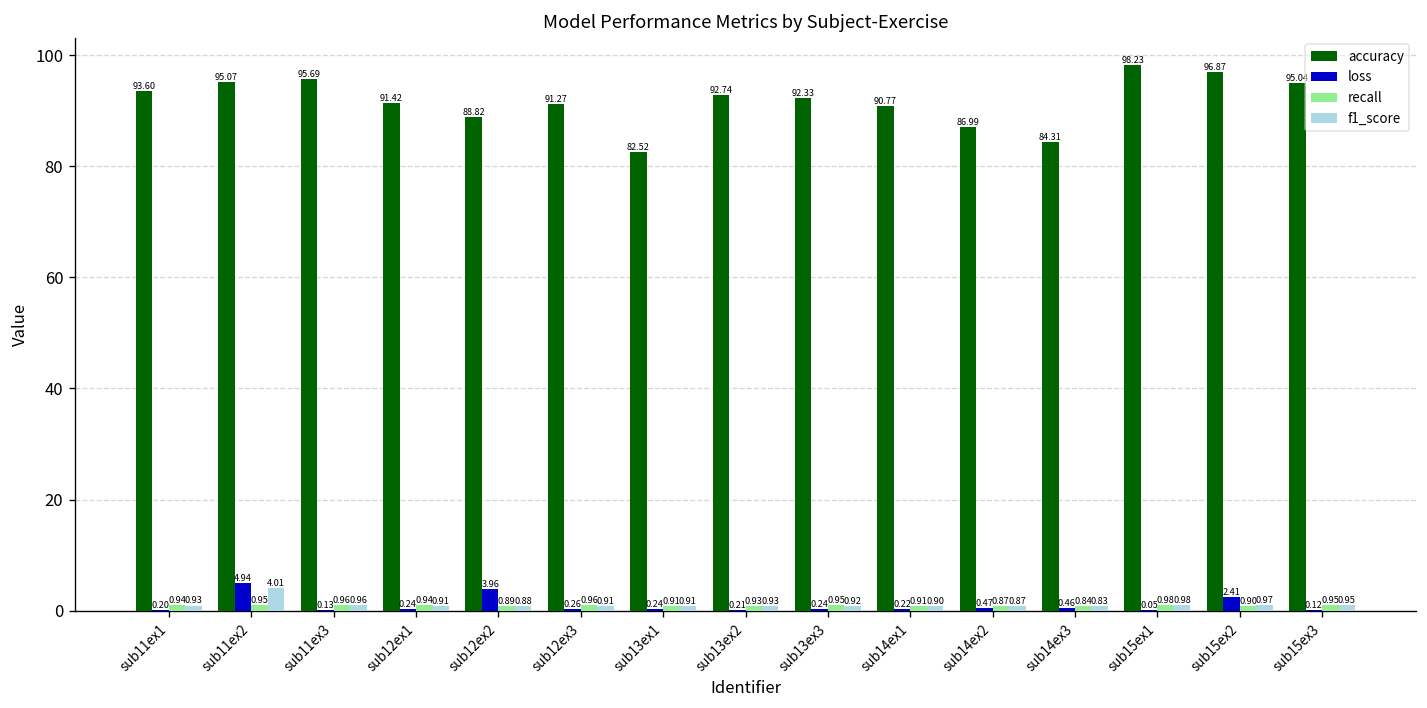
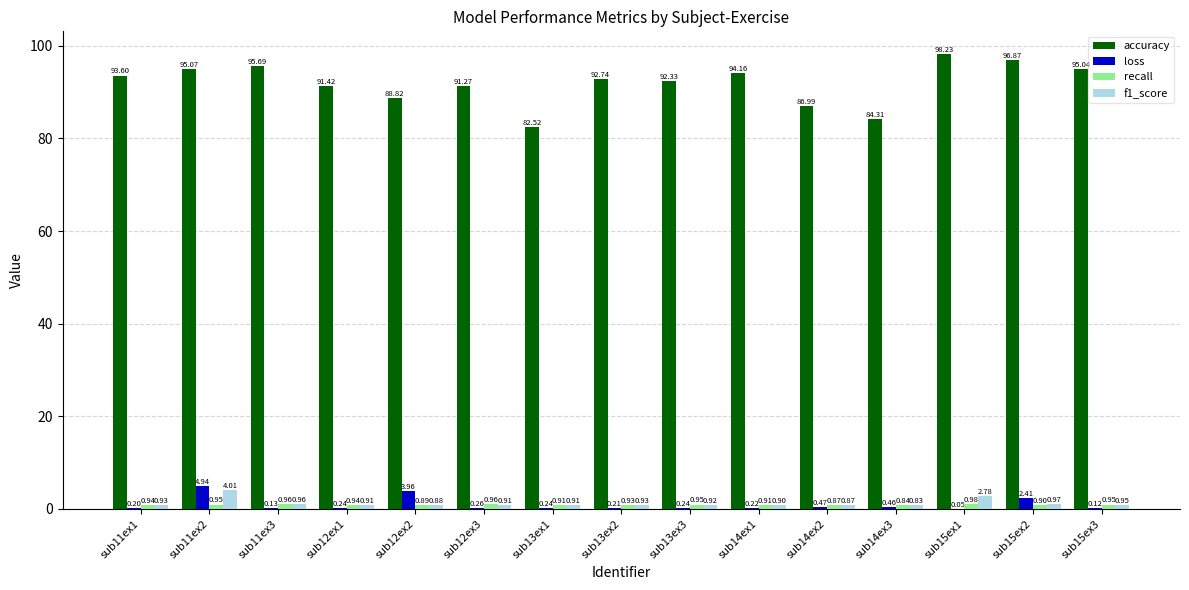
  {
    "accuracy": {
      "sub11ex1": 93.60,
      "sub11ex2": 95.07,
      "sub11ex3": 95.69,
      "sub12ex1": 91.42,
      "sub12ex2": 88.82,
      "sub12ex3": 91.27,
      "sub13ex1": 82.52,
      "sub13ex2": 92.74,
      "sub13ex3": 92.33,
-     "sub14ex1": 90.77,
+     "sub14ex1": 94.16,
      "sub14ex2": 86.99,
      "sub14ex3": 84.31,
      "sub15ex1": 98.23,
      "sub15ex2": 96.87
    },
    "loss": {
      "sub11ex1": 0.20,
      "sub11ex2": 4.94,
      "sub11ex3": 0.13,
      "sub12ex1": 0.24,
      "sub12ex2": 3.96,
      "sub12ex3": 0.26,
      "sub13ex1": 0.24,
      "sub13ex2": 0.21,
      "sub13ex3": 0.24,
      "sub14ex1": 0.22,
      "sub14ex2": 0.47,
      "sub14ex3": 0.46,
      "sub15ex1": 0.05,
      "sub15ex2": 2.41,
      "sub15ex3": 0.12
    },
    "recall": {
      "sub11ex1": 0.94,
      "sub11ex2": 0.95,
      "sub11ex3": 0.96,
      "sub12ex1": 0.94,
      "sub12ex2": 0.89,
      "sub12ex3": 0.96,
      "sub13ex1": 0.91,
      "sub13ex2": 0.93,
      "sub13ex3": 0.95,
      "sub14ex1": 0.91,
      "sub14ex2": 0.87,
      "sub14ex3": 0.84,
      "sub15ex1": 0.98,
      "sub15ex2": 0.90,
      "sub15ex3": 0.95
    },
    "f1_score": {
      "sub11ex1": 0.93,
      "sub11ex2": 4.01,
      "sub11ex3": 0.96,
      "sub12ex1": 0.91,
      "sub12ex2": 0.88,
      "sub12ex3": 0.91,
      "sub13ex1": 0.91,
      "sub13ex2": 0.93,
      "sub13ex3": 0.92,
      "sub14ex1": 0.90,
      "sub14ex2": 0.87,
      "sub14ex3": 0.83,
-     "sub15ex1": 0.98,
+     "sub15ex1": 2.78,
      "sub15ex2": 0.97,
      "sub15ex3": 0.95
    }
  }
